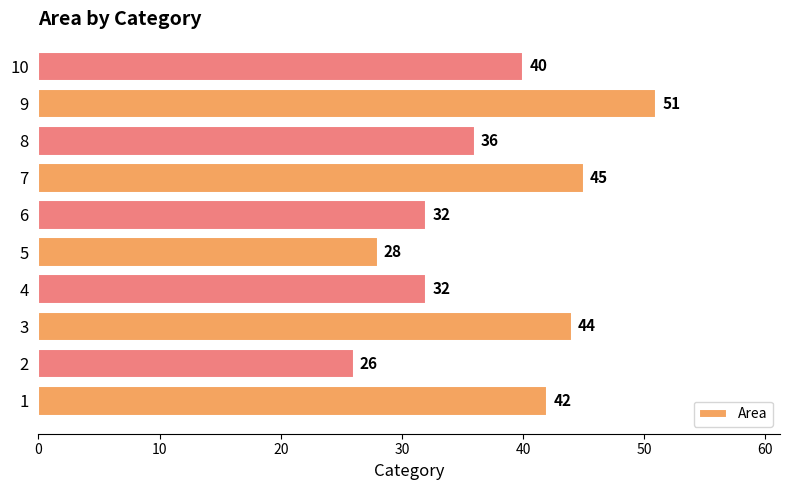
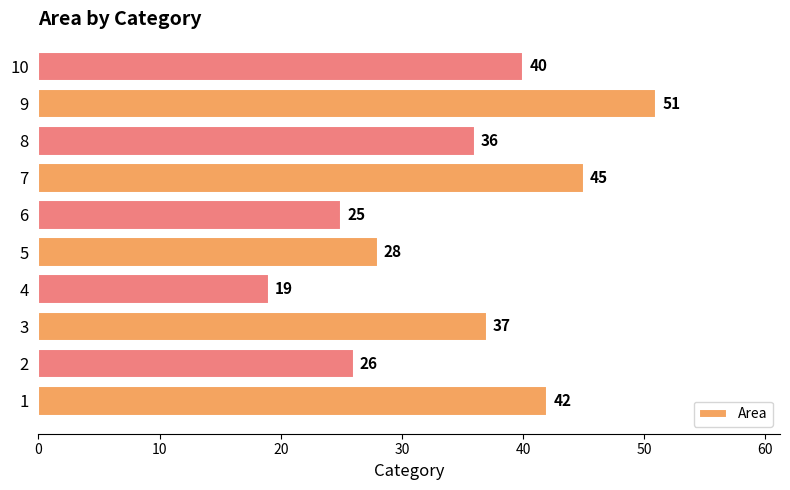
  {
    "10": 40,
    "9": 51,
    "8": 36,
    "7": 45,
-   "6": 32,
+   "6": 25,
    "5": 28,
-   "4": 32,
-   "3": 44,
+   "4": 19,
+   "3": 37,
    "2": 26,
    "1": 42
  }
